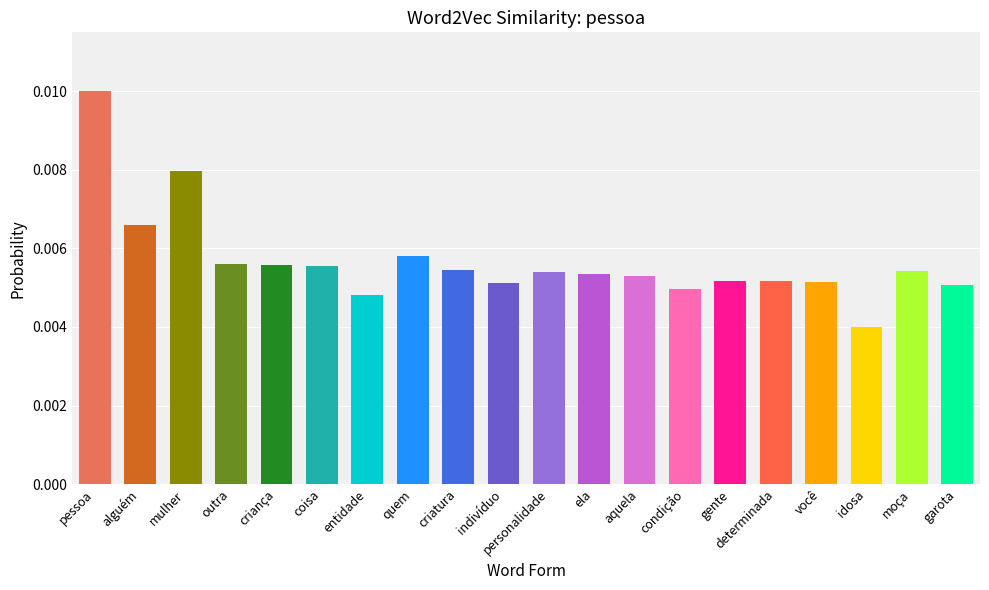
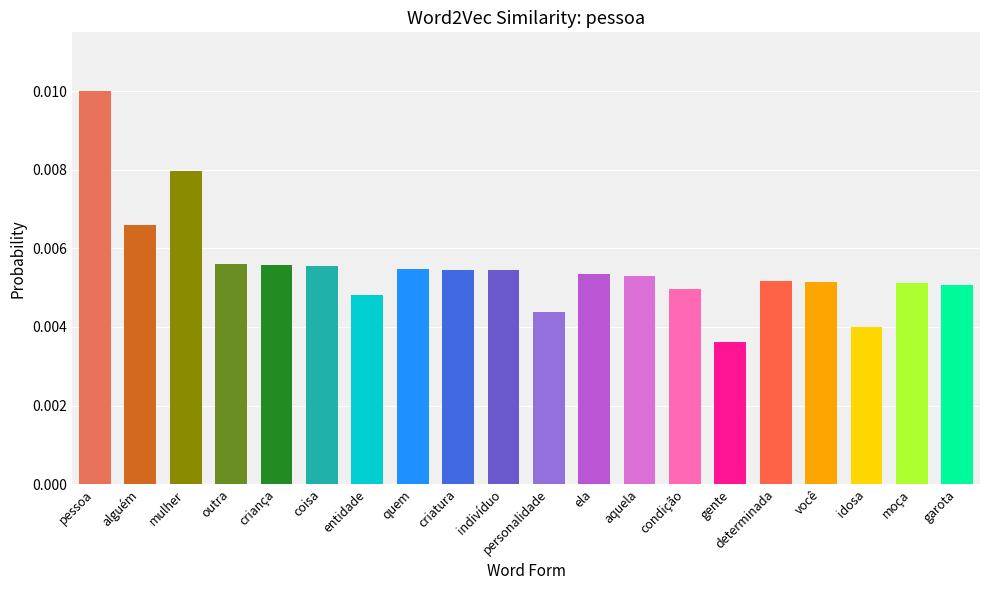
  {
    "pessoa": 0.0100,
    "alguém": 0.0066,
    "mulher": 0.0080,
    "outra": 0.0056,
    "criança": 0.0056,
    "coisa": 0.0056,
    "entidade": 0.0048,
-   "quem": 0.0058,
+   "quem": 0.0055,
    "criatura": 0.0054,
-   "indivíduo": 0.0051,
-   "personalidade": 0.0054,
+   "indivíduo": 0.0054,
+   "personalidade": 0.0044,
    "ela": 0.0054,
    "aquela": 0.0053,
    "condição": 0.0050,
-   "gente": 0.0052,
+   "gente": 0.0036,
    "determinada": 0.0052,
    "você": 0.0051,
    "idosa": 0.0040,
-   "moça": 0.0054,
+   "moça": 0.0051,
    "garota": 0.0051
  }
